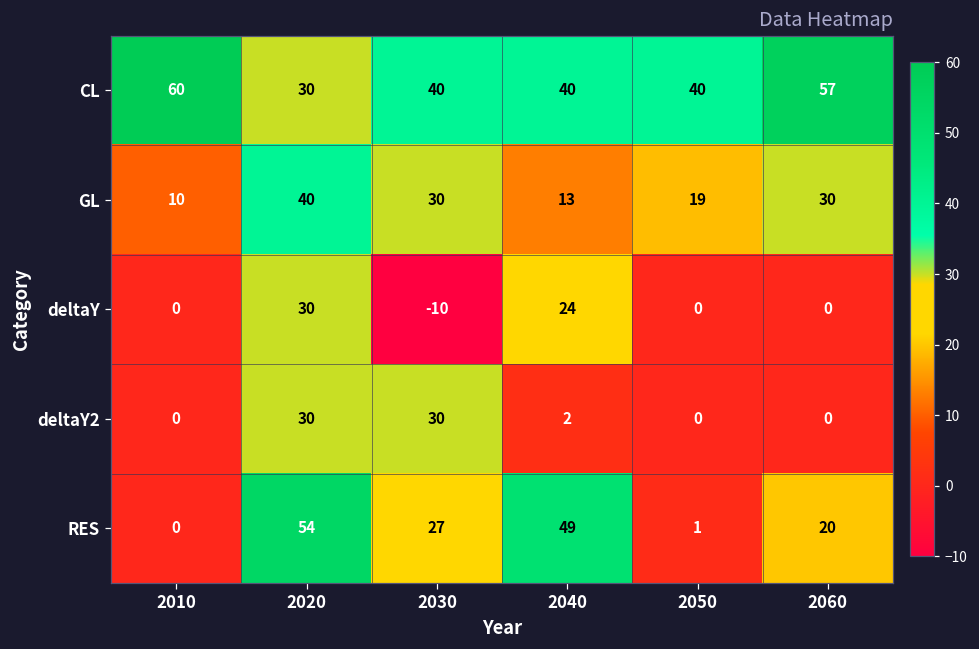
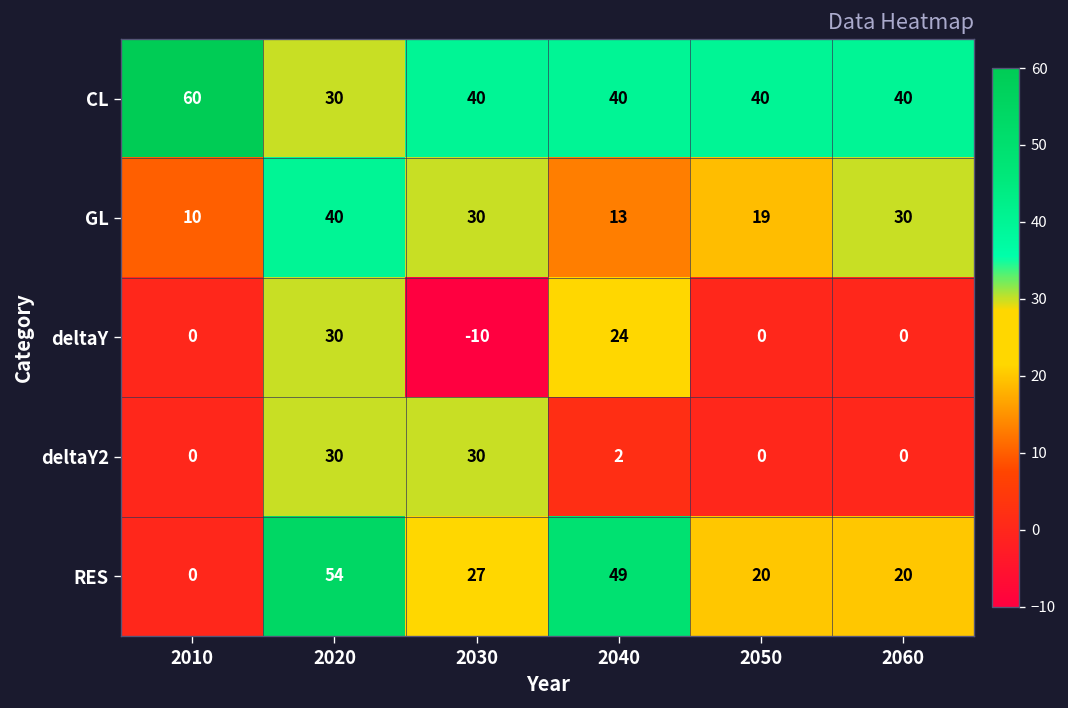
  {
    "CL": {
      "2010": 60,
      "2020": 30,
      "2030": 40,
      "2040": 40,
      "2050": 40,
-     "2060": 57
+     "2060": 40
    },
    "GL": {
      "2010": 10,
      "2020": 40,
      "2030": 30,
      "2040": 13,
      "2050": 19,
      "2060": 30
    },
    "deltaY": {
      "2010": 0,
      "2020": 30,
      "2030": -10,
      "2040": 24,
      "2050": 0,
      "2060": 0
    },
    "deltaY2": {
      "2010": 0,
      "2020": 30,
      "2030": 30,
      "2040": 2,
      "2050": 0,
      "2060": 0
    },
    "RES": {
      "2010": 0,
      "2020": 54,
      "2030": 27,
      "2040": 49,
-     "2050": 1,
+     "2050": 20,
      "2060": 20
    }
  }
